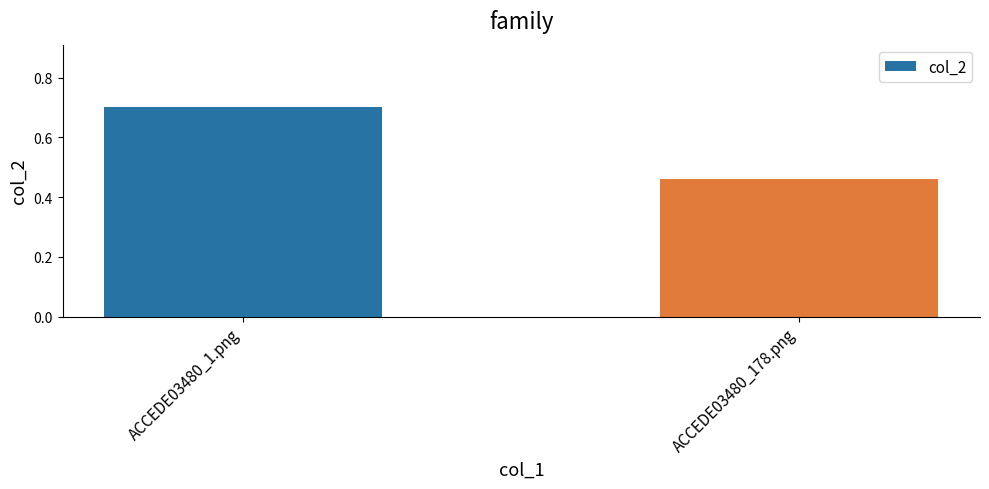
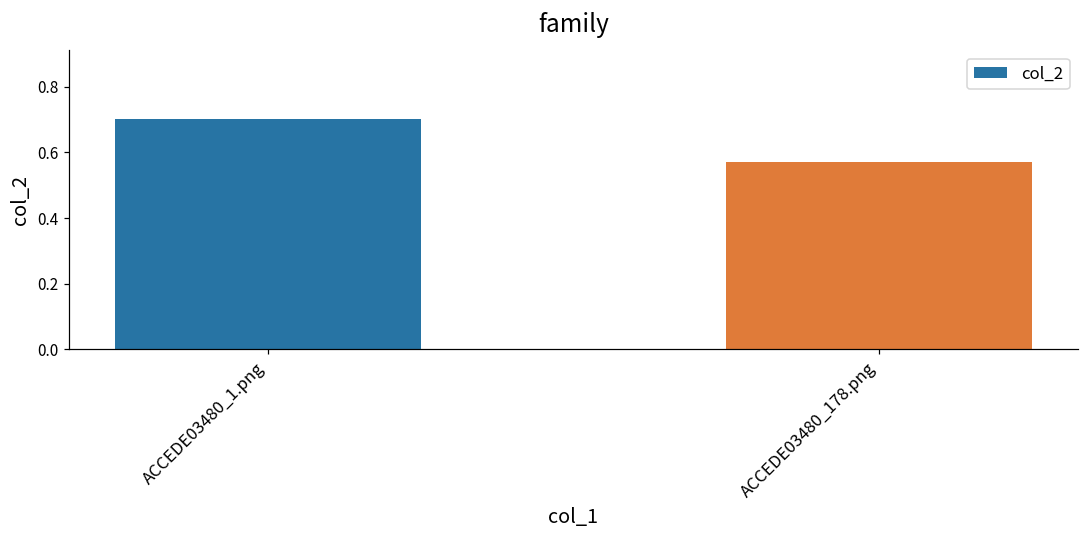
  {
    "ACCEDE03480_1.png": 0.70,
-   "ACCEDE03480_178.png": 0.46
+   "ACCEDE03480_178.png": 0.57
  }
